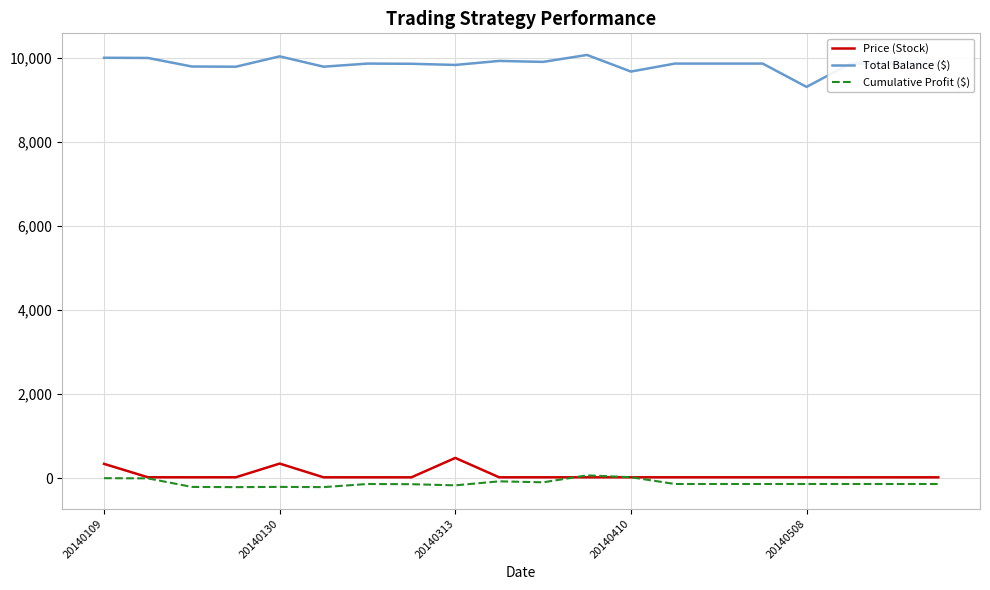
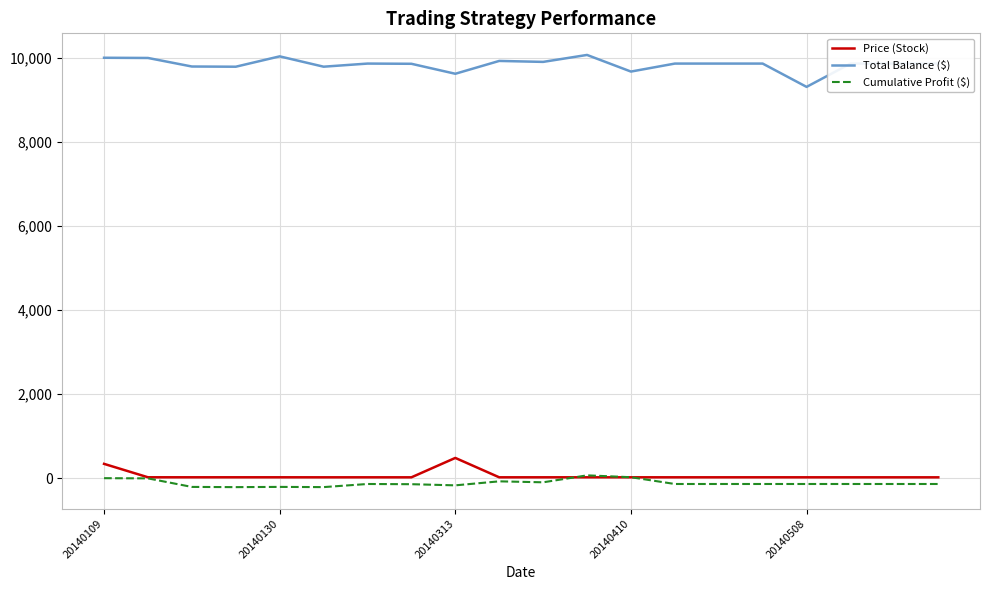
  {
    "Price (Stock)": {
      "20140109": "300",
-     "20140130": "300",
+     "20140130": "0",
      "20140313": "500",
      "20140508": "0"
    },
    "Total Balance ($)": {
      "20140109": "10,000",
      "20140130": "10,000",
-     "20140313": "9,800",
+     "20140313": "9,600",
      "20140410": "9,700",
      "20140508": "9,300"
    },
    "Cumulative Profit ($)": {
      "20140109": "0",
      "20140130": "-200",
      "20140313": "-200",
      "20140508": "-100"
    }
  }
